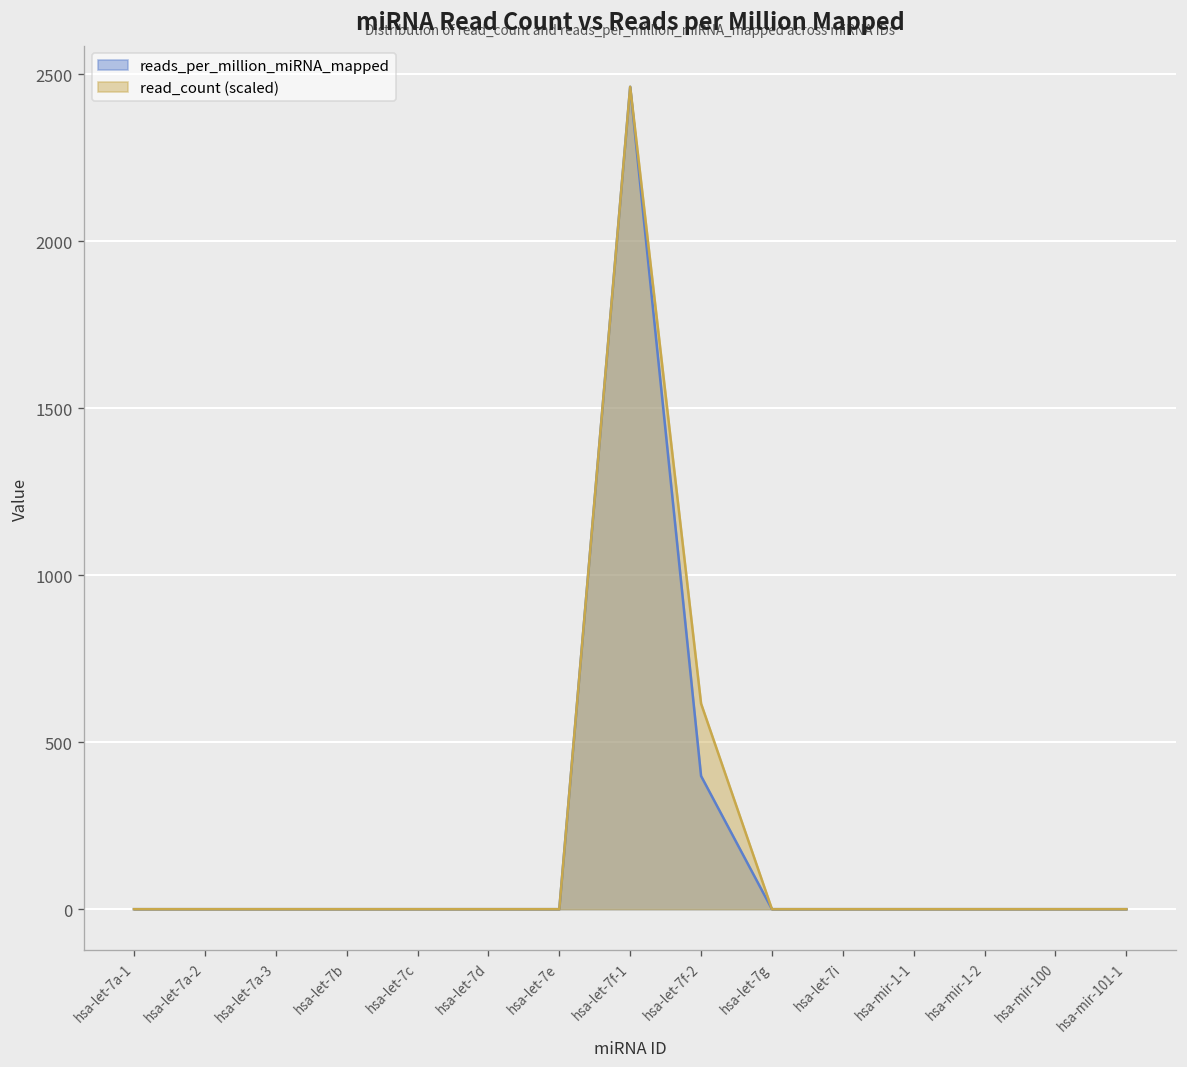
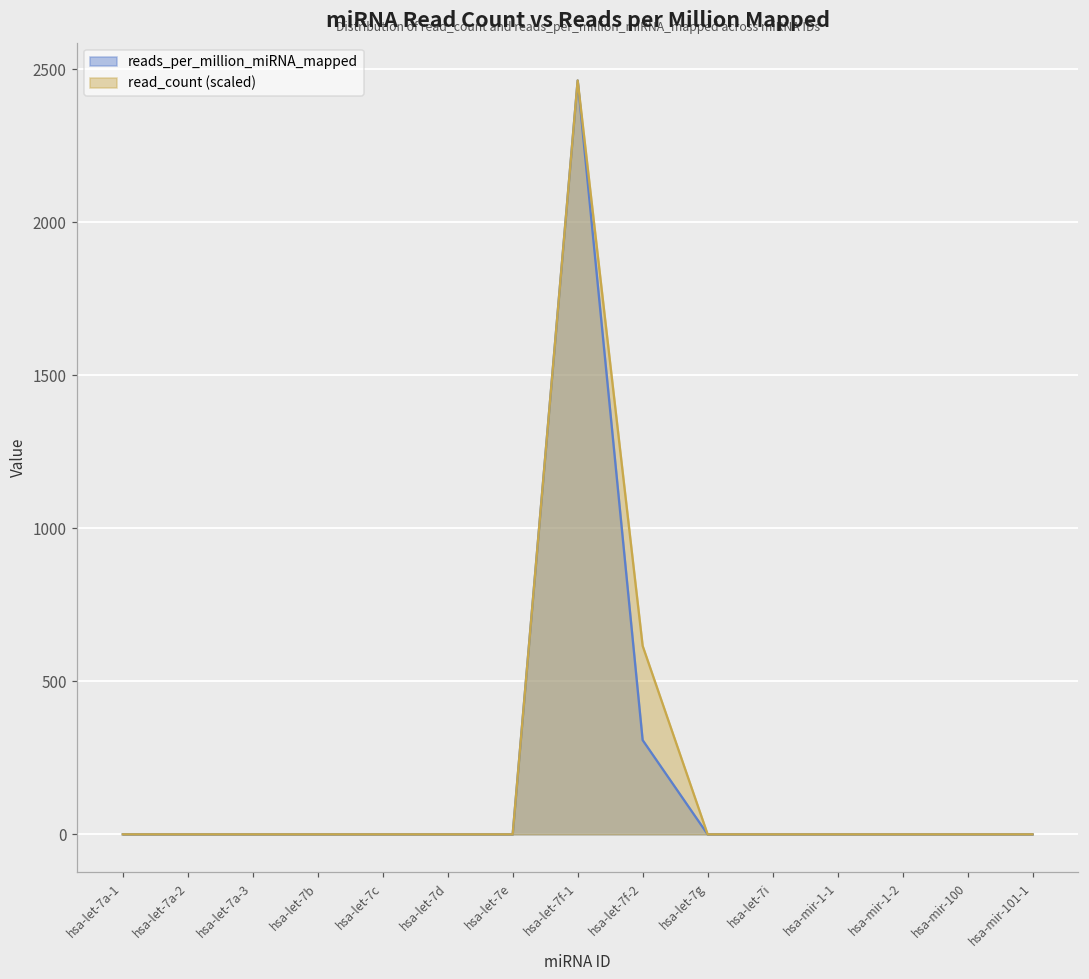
  {
    "reads_per_million_miRNA_mapped": {
-     "hsa-let-7f-2": 400
+     "hsa-let-7f-2": 310
    },
    "read_count (scaled)": {
      "hsa-let-7f-2": 620
    }
  }
